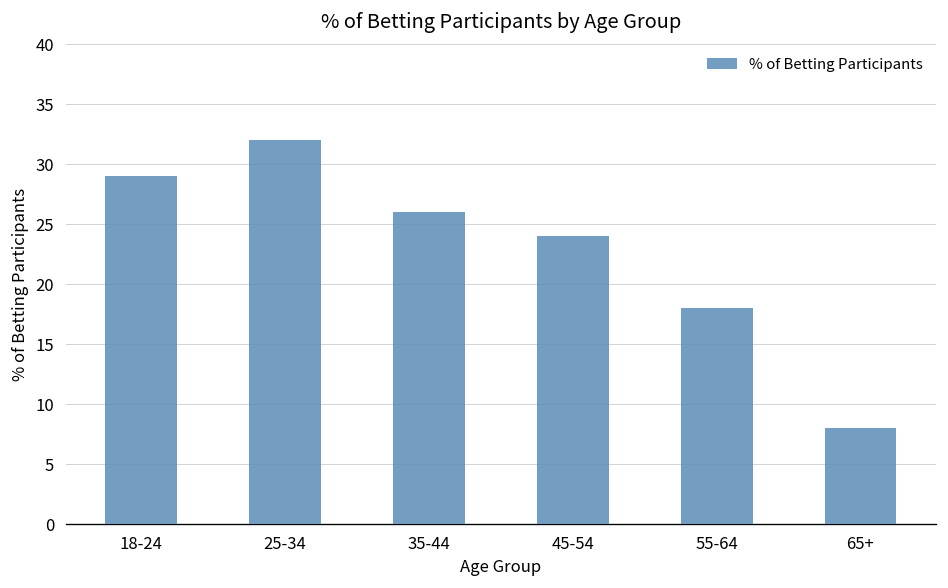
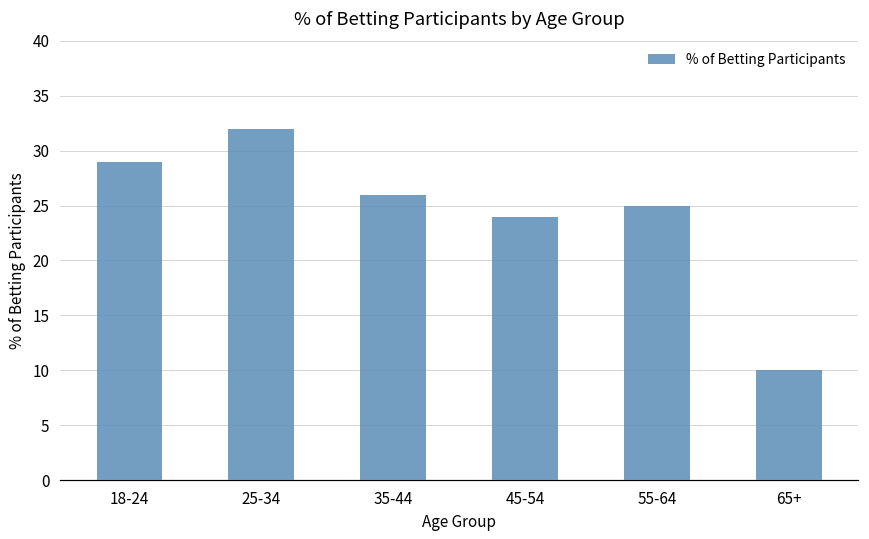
  {
    "18-24": 29,
    "25-34": 32,
    "35-44": 26,
    "45-54": 24,
-   "55-64": 18,
-   "65+": 8
+   "55-64": 25,
+   "65+": 10
  }
